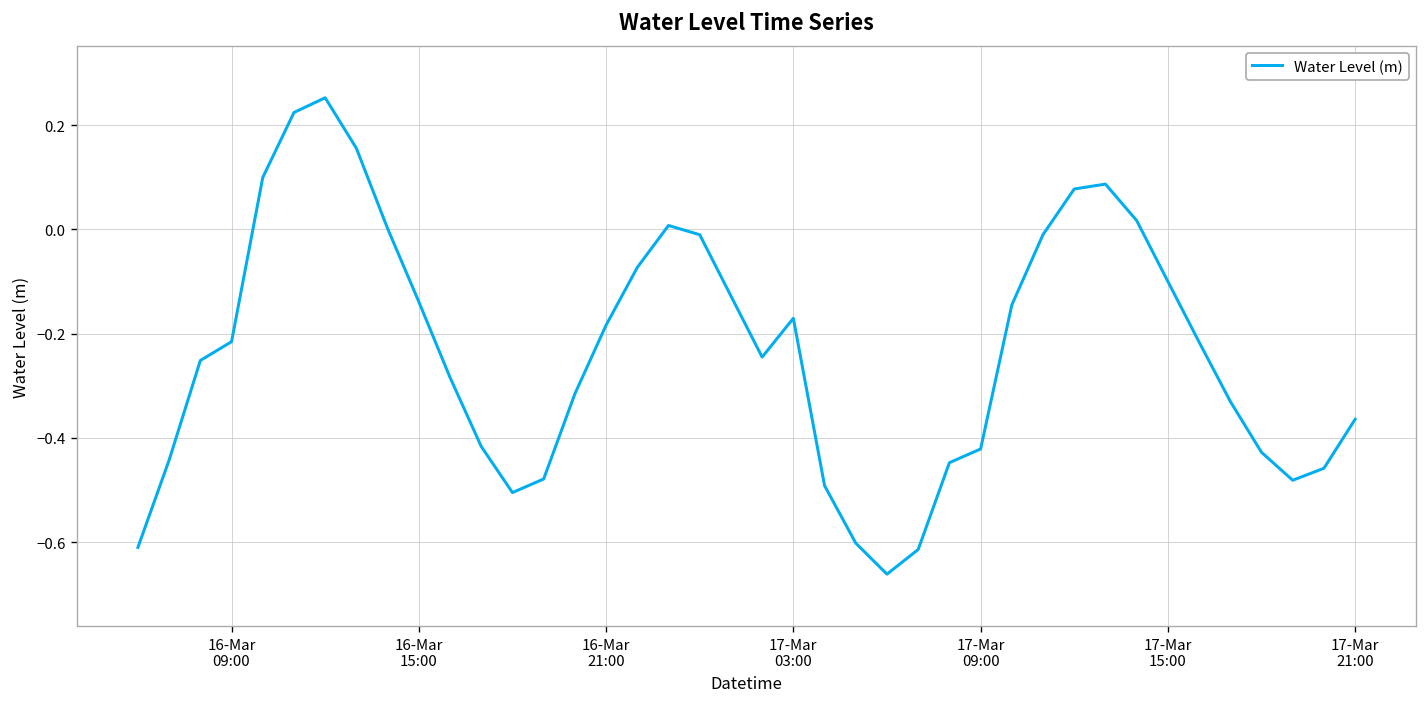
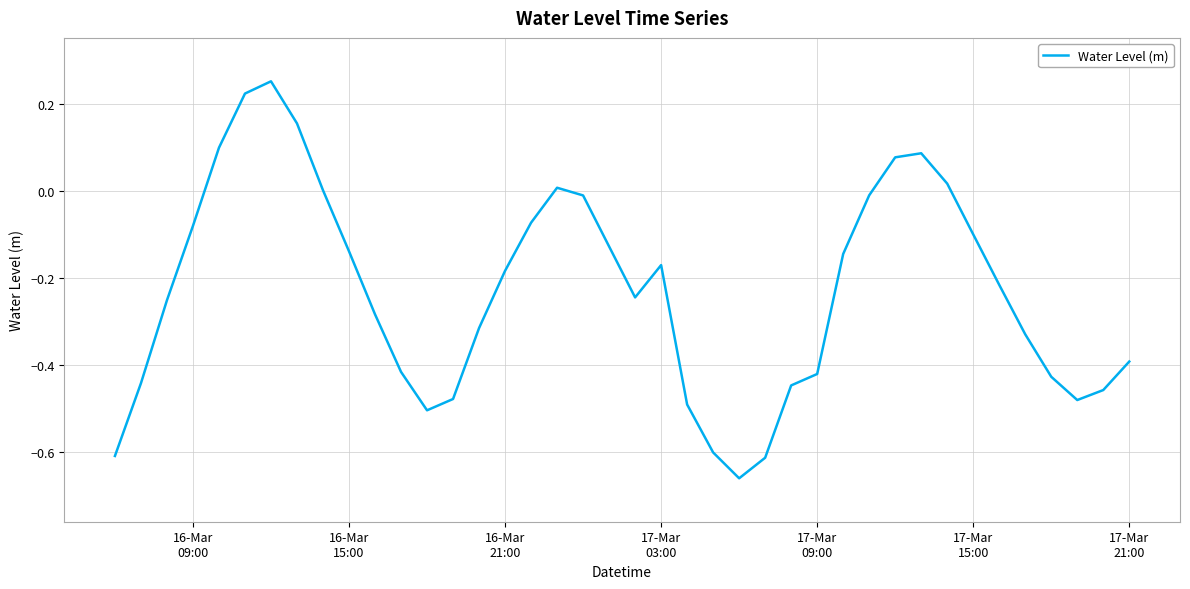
  {
-   "16-Mar 09:00": -0.22,
+   "16-Mar 09:00": -0.08,
    "16-Mar 15:00": -0.14,
    "16-Mar 21:00": -0.18,
    "17-Mar 03:00": -0.17,
    "17-Mar 09:00": -0.42,
    "17-Mar 15:00": -0.10,
-   "17-Mar 21:00": -0.36
+   "17-Mar 21:00": -0.39
  }
